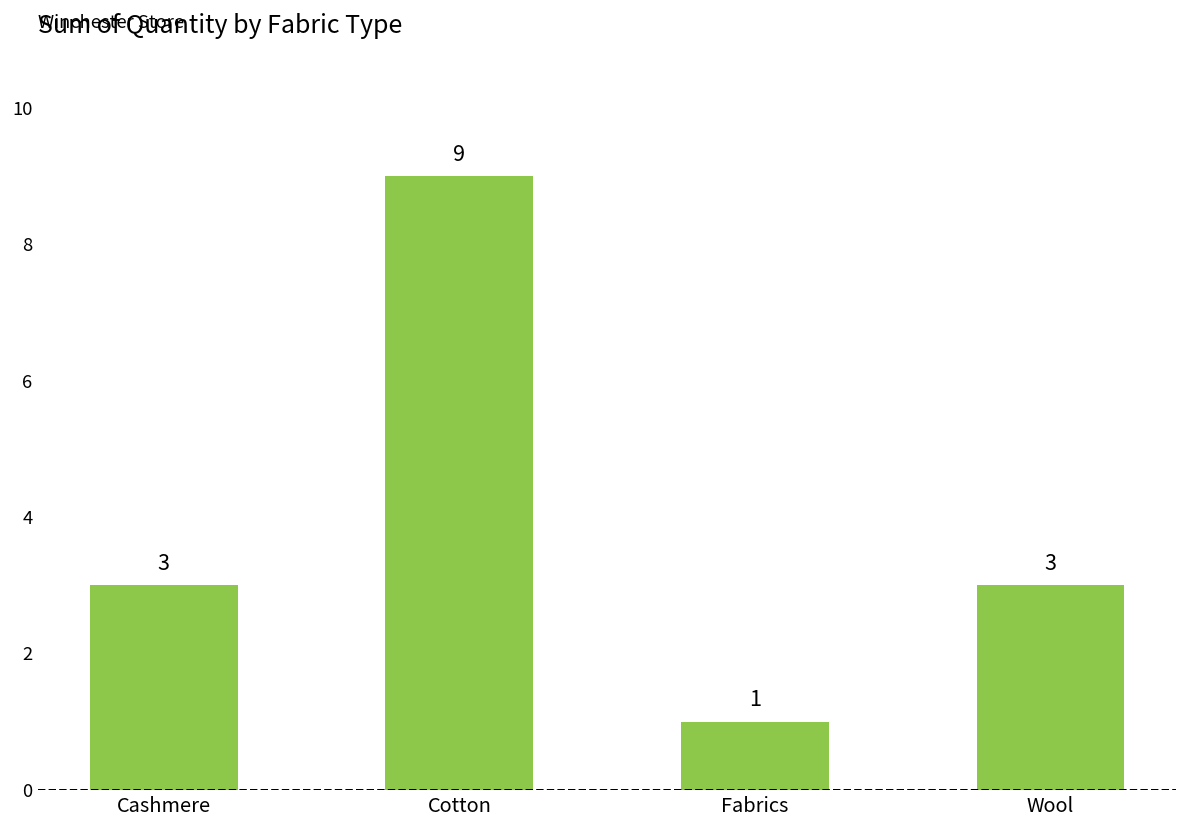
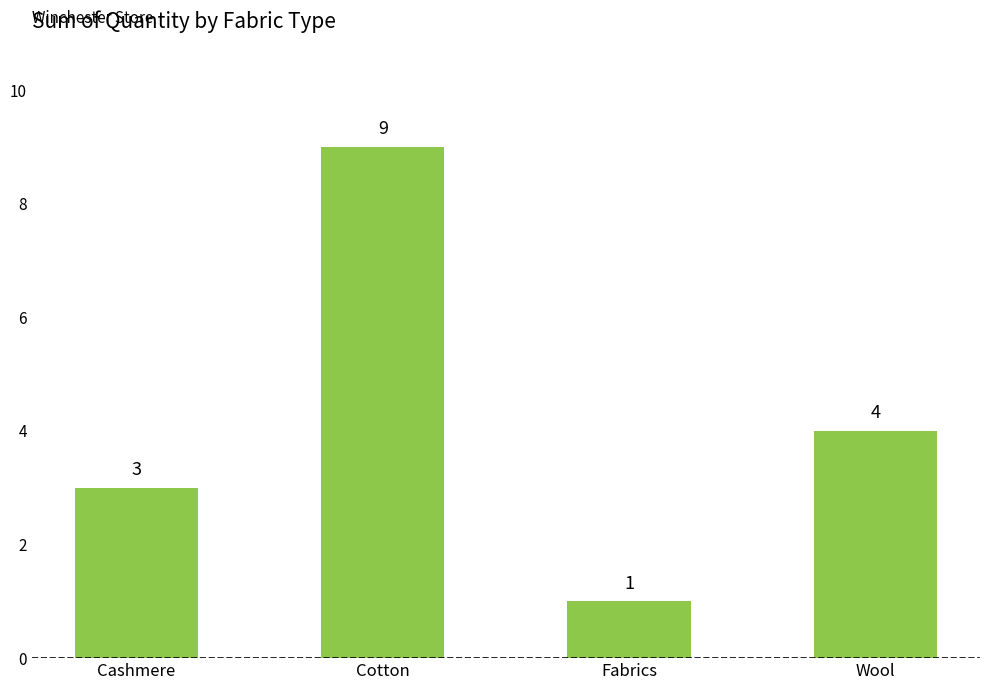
  {
    "Cashmere": 3,
    "Cotton": 9,
    "Fabrics": 1,
-   "Wool": 3
+   "Wool": 4
  }
